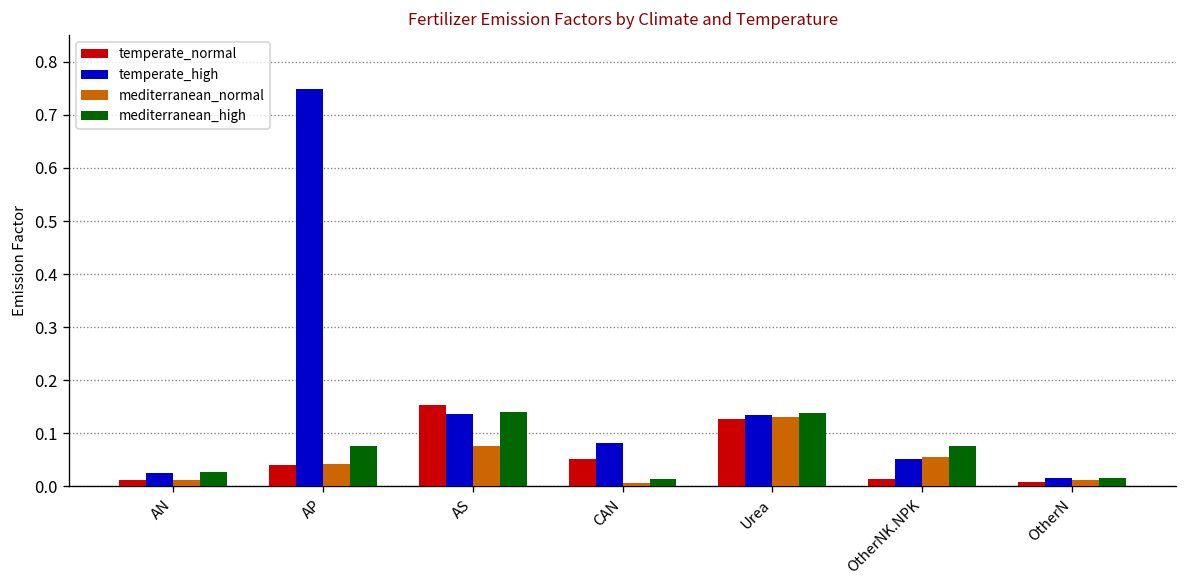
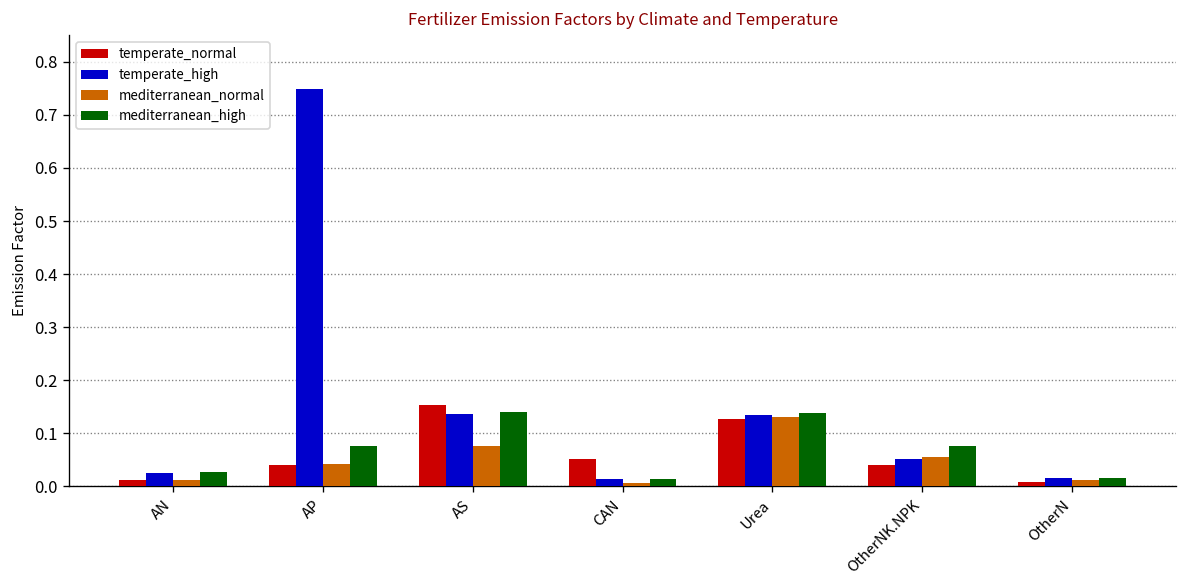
  {
    "temperate_normal": {
      "AN": 0.01,
      "AP": 0.04,
      "AS": 0.15,
      "CAN": 0.05,
      "Urea": 0.13,
-     "OtherNK.NPK": 0.01,
+     "OtherNK.NPK": 0.04,
      "OtherN": 0.01
    },
    "temperate_high": {
      "AN": 0.03,
      "AP": 0.75,
      "AS": 0.14,
-     "CAN": 0.08,
+     "CAN": 0.01,
      "Urea": 0.14,
      "OtherNK.NPK": 0.05,
      "OtherN": 0.02
    },
    "mediterranean_normal": {
      "AN": 0.01,
      "AP": 0.04,
      "AS": 0.08,
      "CAN": 0.01,
      "Urea": 0.13,
      "OtherNK.NPK": 0.06,
      "OtherN": 0.01
    },
    "mediterranean_high": {
      "AN": 0.03,
      "AP": 0.08,
      "AS": 0.14,
      "CAN": 0.01,
      "Urea": 0.14,
      "OtherNK.NPK": 0.08,
      "OtherN": 0.02
    }
  }
